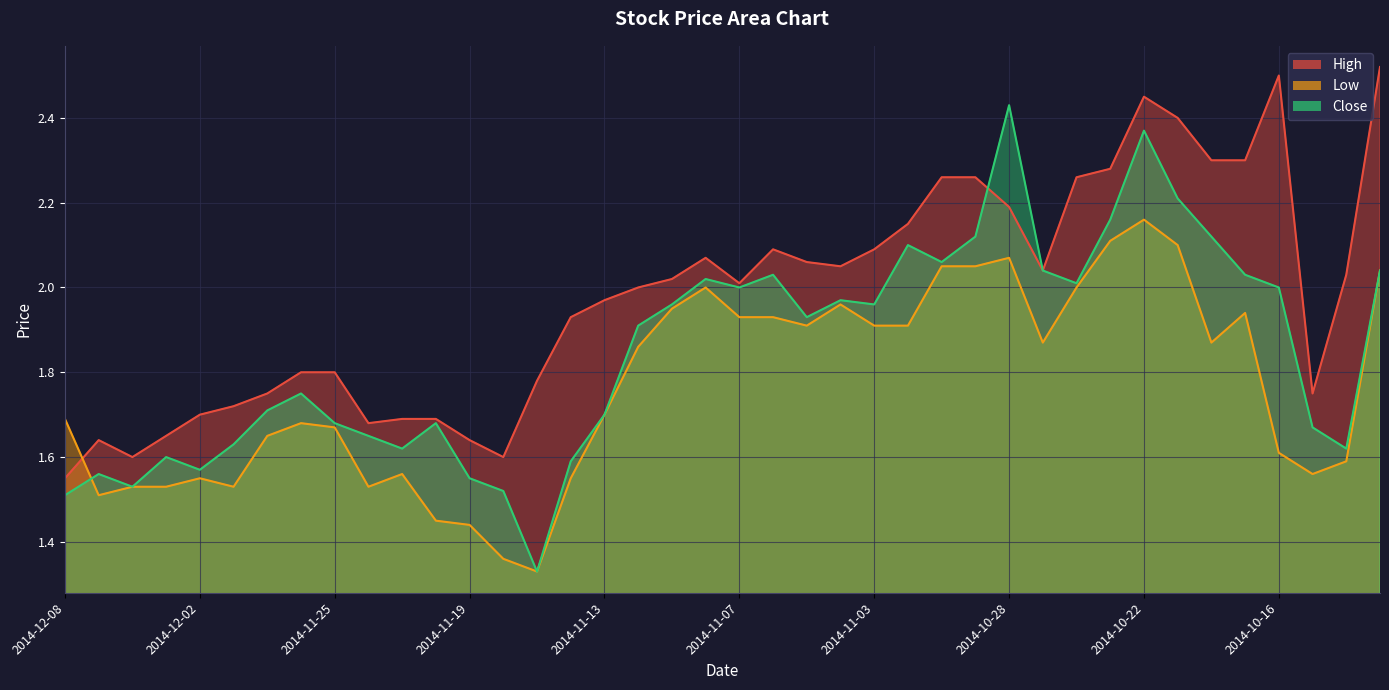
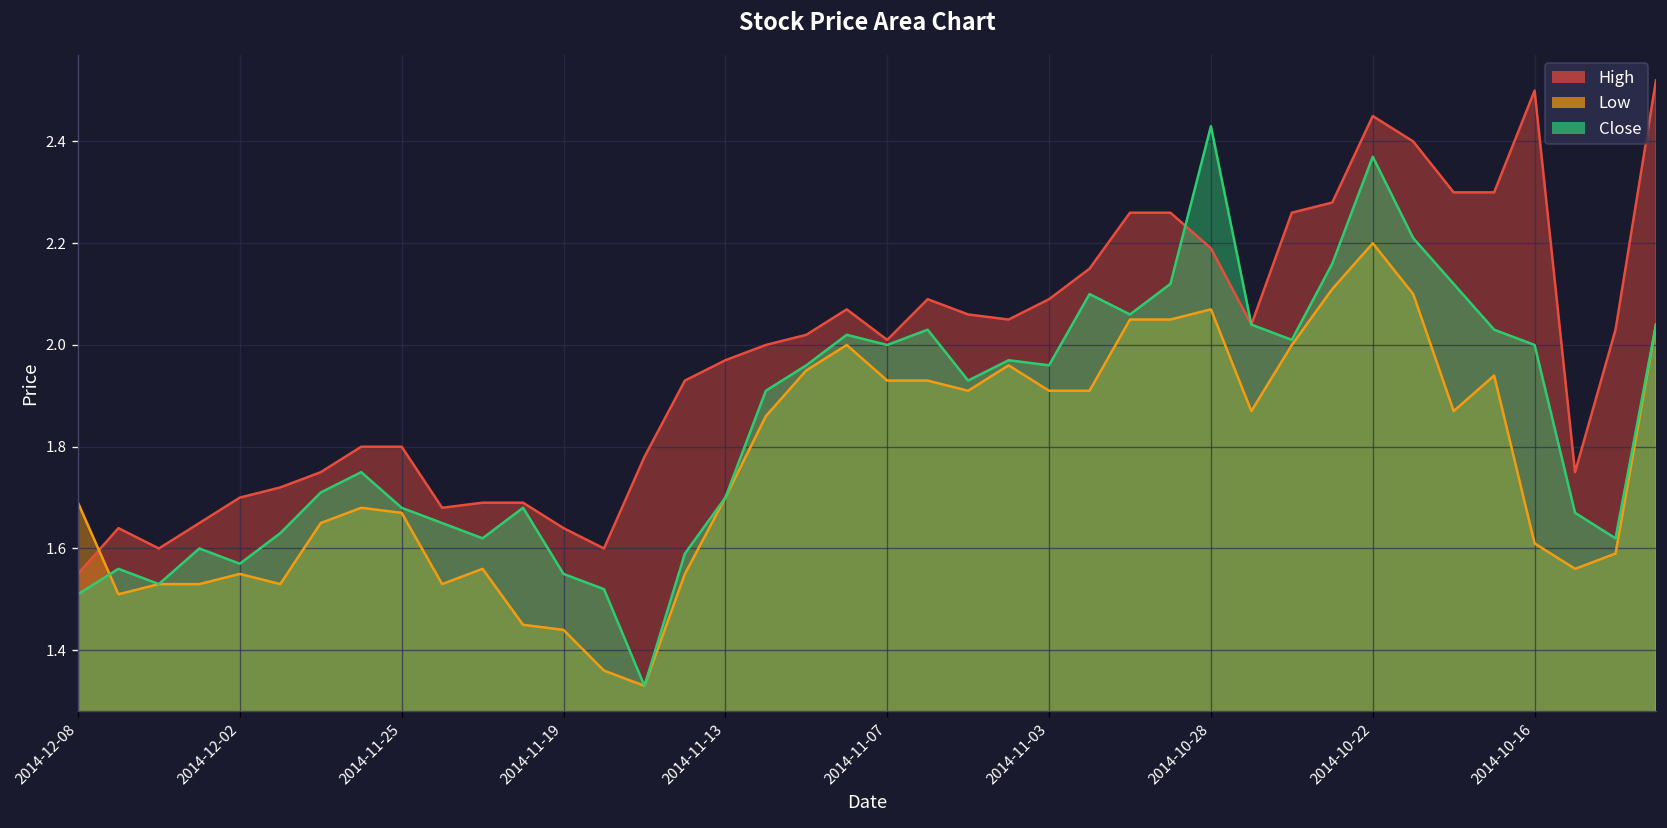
  {
    "High": {
      "2014-12-08": 1.55,
      "2014-12-02": 1.70,
      "2014-11-25": 1.80,
      "2014-11-19": 1.64,
      "2014-11-13": 1.97,
      "2014-11-07": 2.01,
      "2014-11-03": 2.09,
      "2014-10-28": 2.19,
      "2014-10-22": 2.45,
      "2014-10-16": 2.50
    },
    "Low": {
      "2014-12-08": 1.69,
      "2014-12-02": 1.55,
      "2014-11-25": 1.67,
      "2014-11-19": 1.44,
      "2014-11-07": 1.93,
      "2014-11-03": 1.91,
      "2014-10-28": 2.07,
-     "2014-10-22": 2.16,
+     "2014-10-22": 2.20,
      "2014-10-16": 1.61
    },
    "Close": {
      "2014-12-08": 1.51,
      "2014-12-02": 1.57,
      "2014-11-25": 1.68,
      "2014-11-19": 1.55,
      "2014-11-07": 2.00,
      "2014-11-03": 1.96,
      "2014-10-28": 2.43,
      "2014-10-22": 2.37,
      "2014-10-16": 2.00
    }
  }
